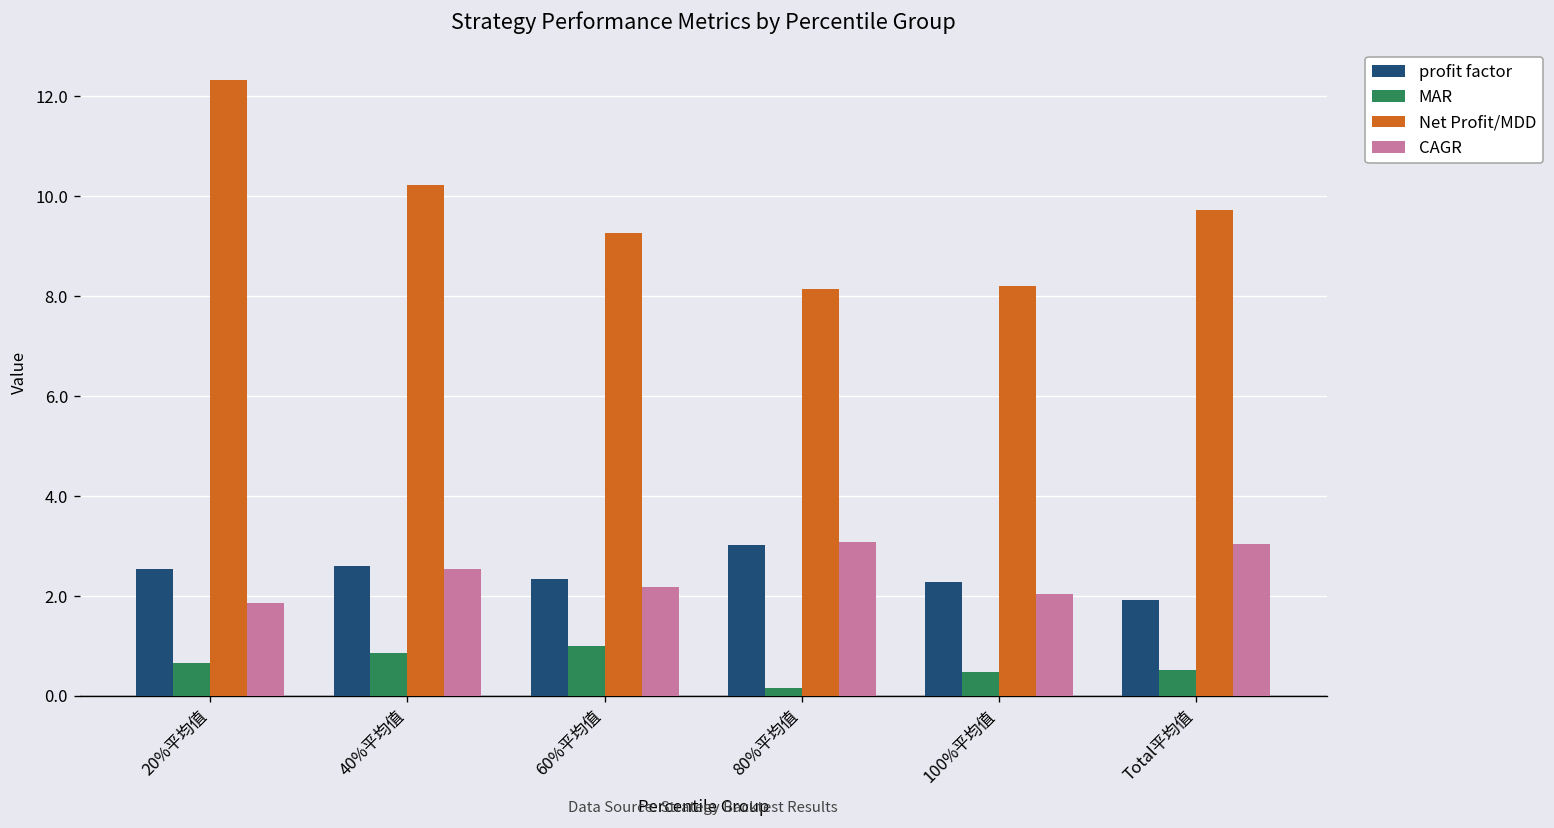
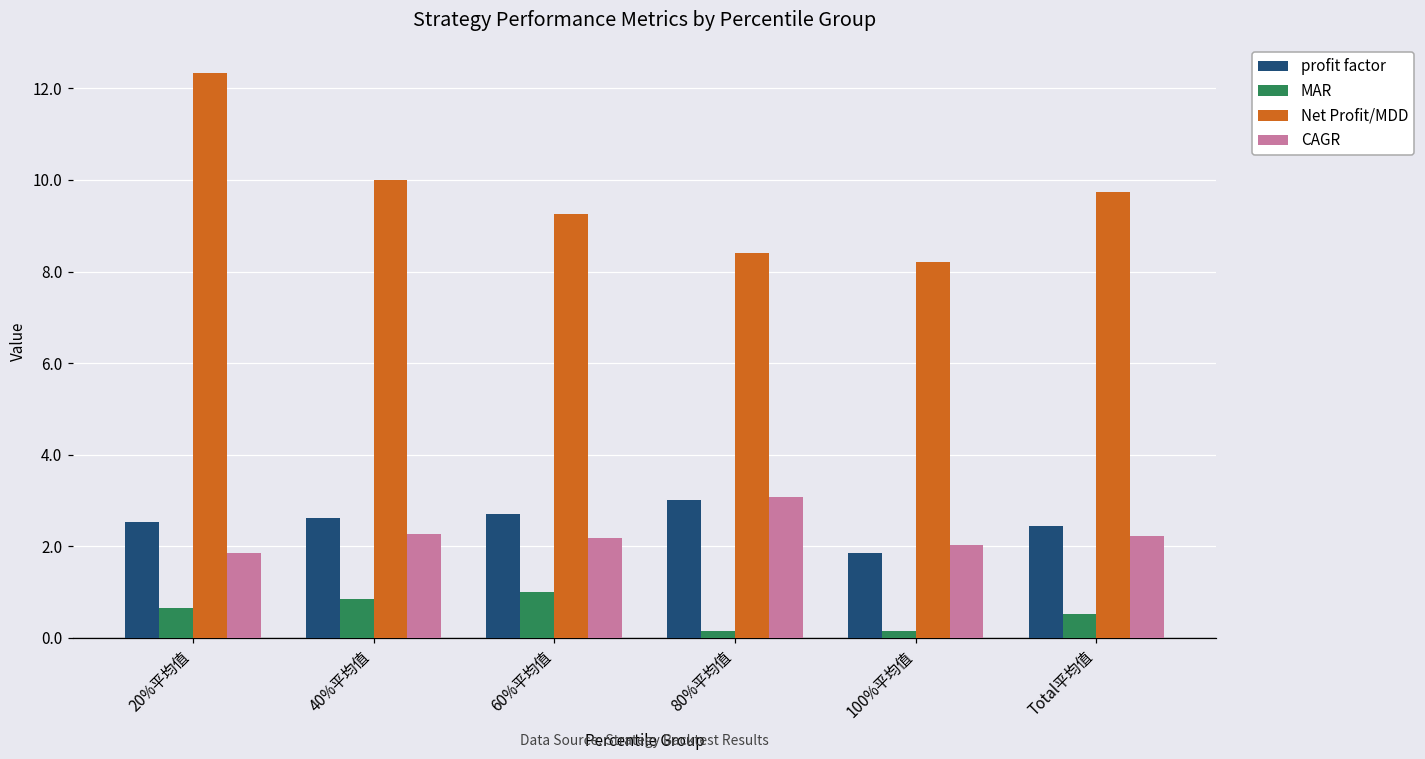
  {
    "profit factor": {
      "20%平均值": 2.5,
      "40%平均值": 2.6,
-     "60%平均值": 2.3,
+     "60%平均值": 2.7,
      "80%平均值": 3.0,
-     "100%平均值": 2.3,
-     "Total平均值": 1.9
+     "100%平均值": 1.9,
+     "Total平均值": 2.4
    },
    "MAR": {
      "20%平均值": 0.6,
      "40%平均值": 0.9,
      "60%平均值": 1.0,
      "80%平均值": 0.2,
-     "100%平均值": 0.5,
+     "100%平均值": 0.2,
      "Total平均值": 0.5
    },
    "Net Profit/MDD": {
      "20%平均值": 12.3,
-     "40%平均值": 10.2,
+     "40%平均值": 10.0,
      "60%平均值": 9.3,
-     "80%平均值": 8.1,
+     "80%平均值": 8.4,
      "100%平均值": 8.2,
      "Total平均值": 9.7
    },
    "CAGR": {
      "20%平均值": 1.9,
-     "40%平均值": 2.5,
+     "40%平均值": 2.3,
      "60%平均值": 2.2,
      "80%平均值": 3.1,
      "100%平均值": 2.0,
-     "Total平均值": 3.0
+     "Total平均值": 2.2
    }
  }
